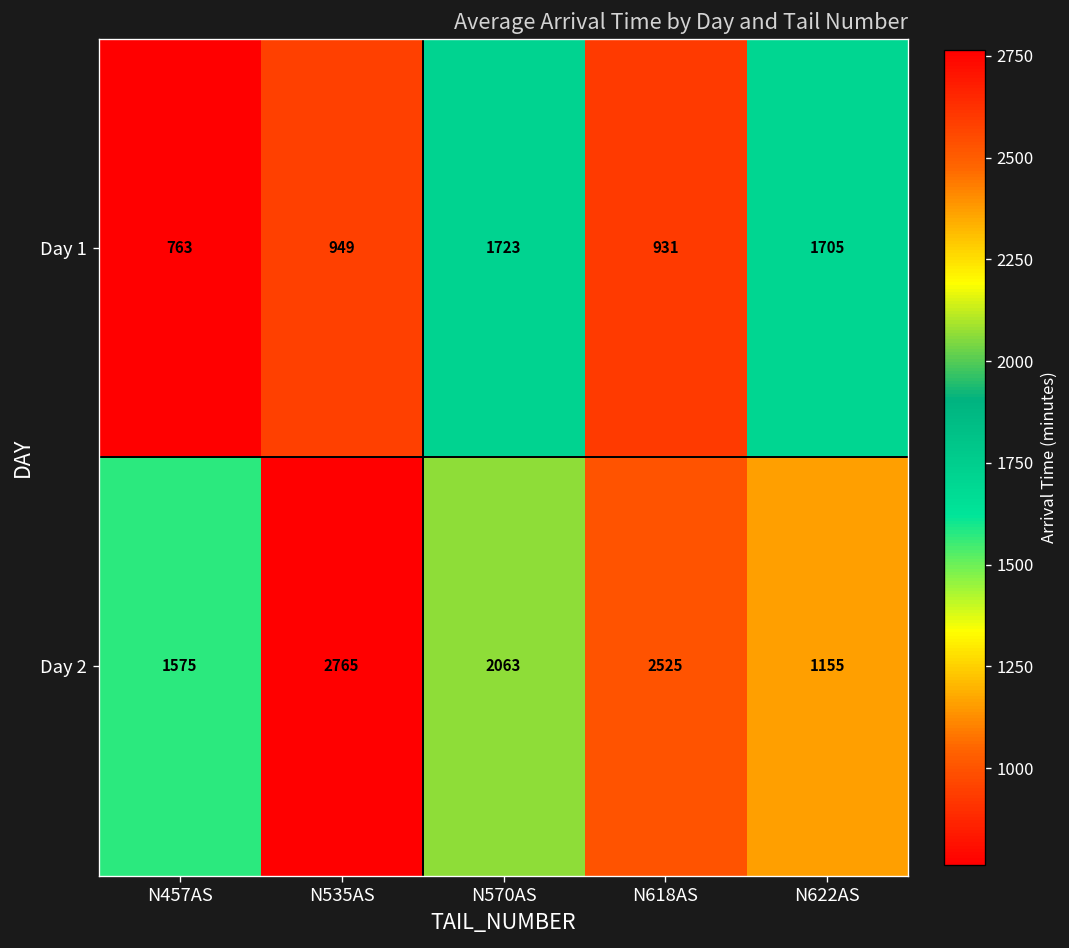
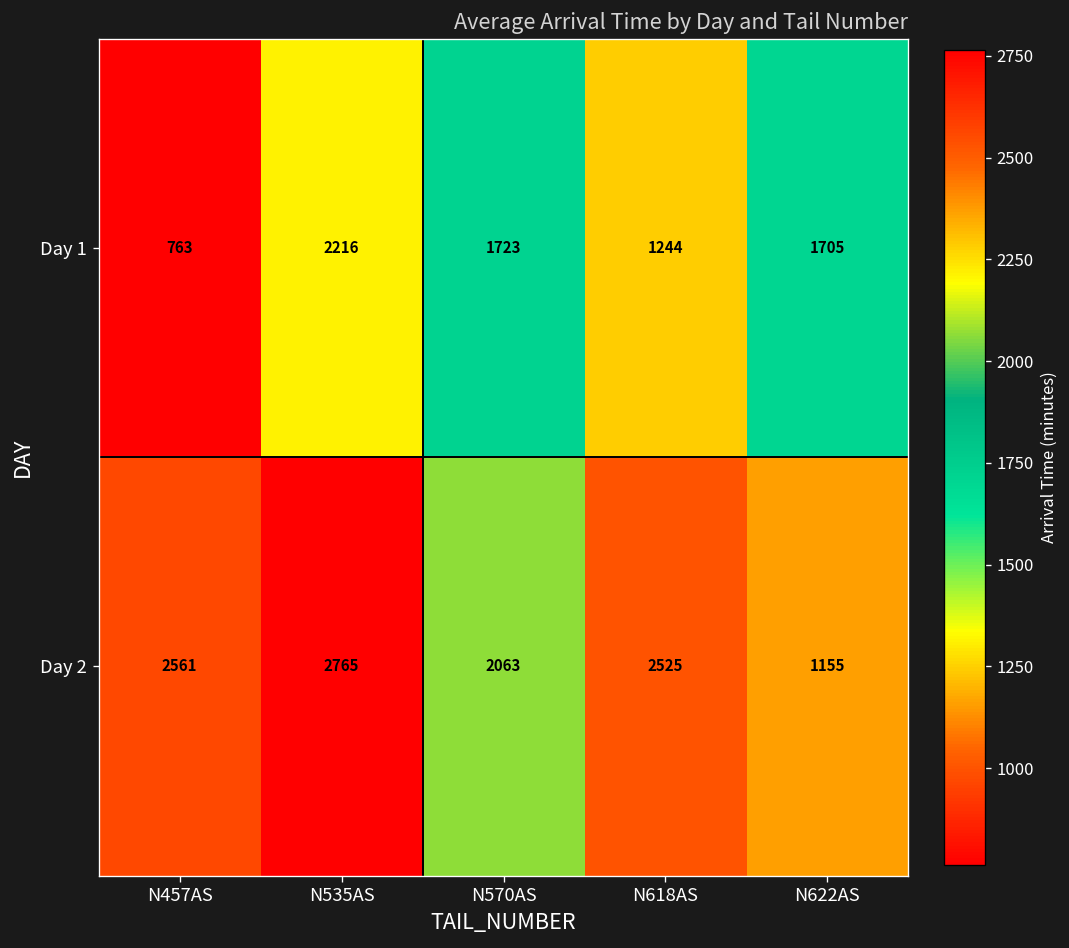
  {
    "Day 1": {
      "N457AS": 763,
-     "N535AS": 949,
+     "N535AS": 2216,
      "N570AS": 1723,
-     "N618AS": 931,
+     "N618AS": 1244,
      "N622AS": 1705
    },
    "Day 2": {
-     "N457AS": 1575,
+     "N457AS": 2561,
      "N535AS": 2765,
      "N570AS": 2063,
      "N618AS": 2525,
      "N622AS": 1155
    }
  }
